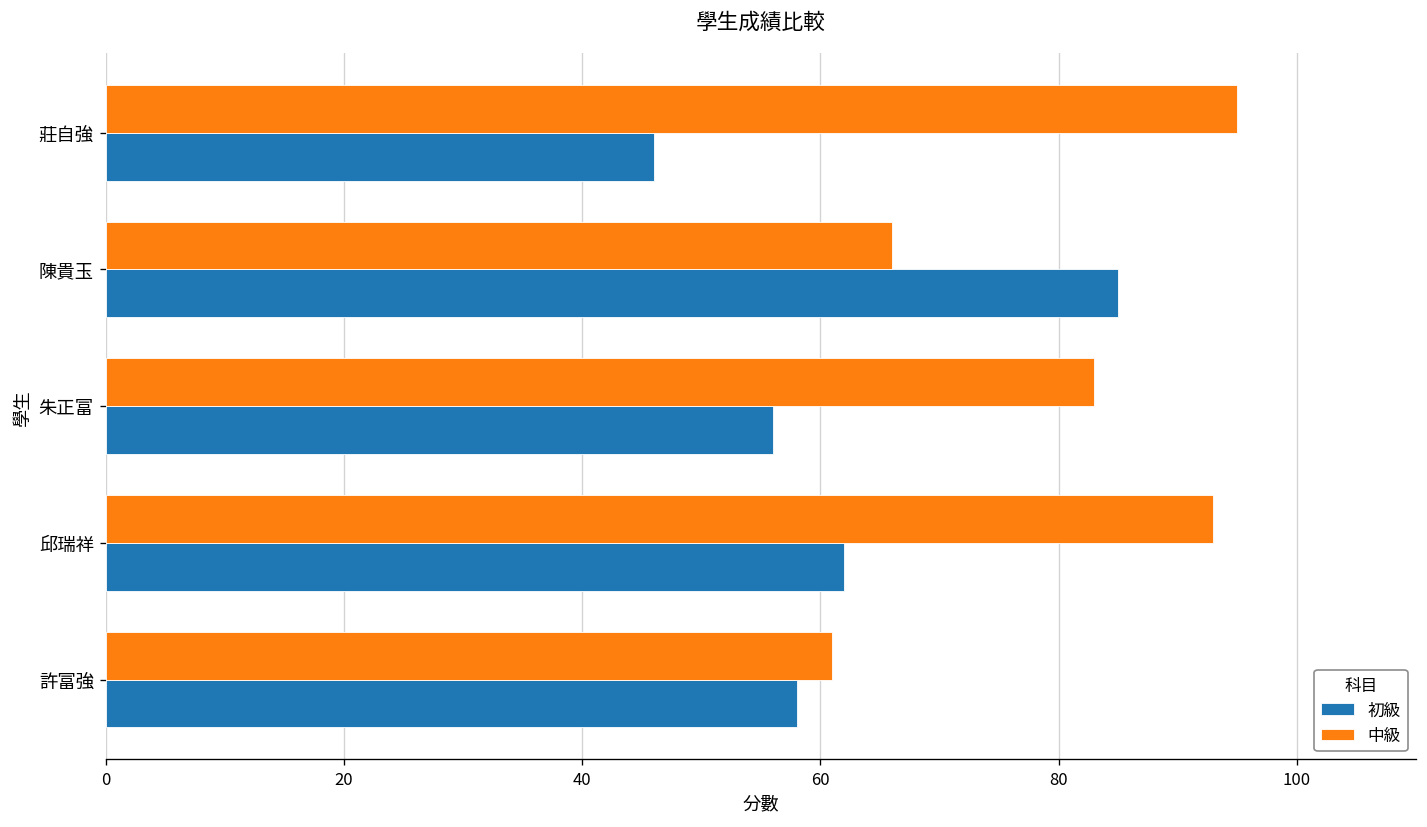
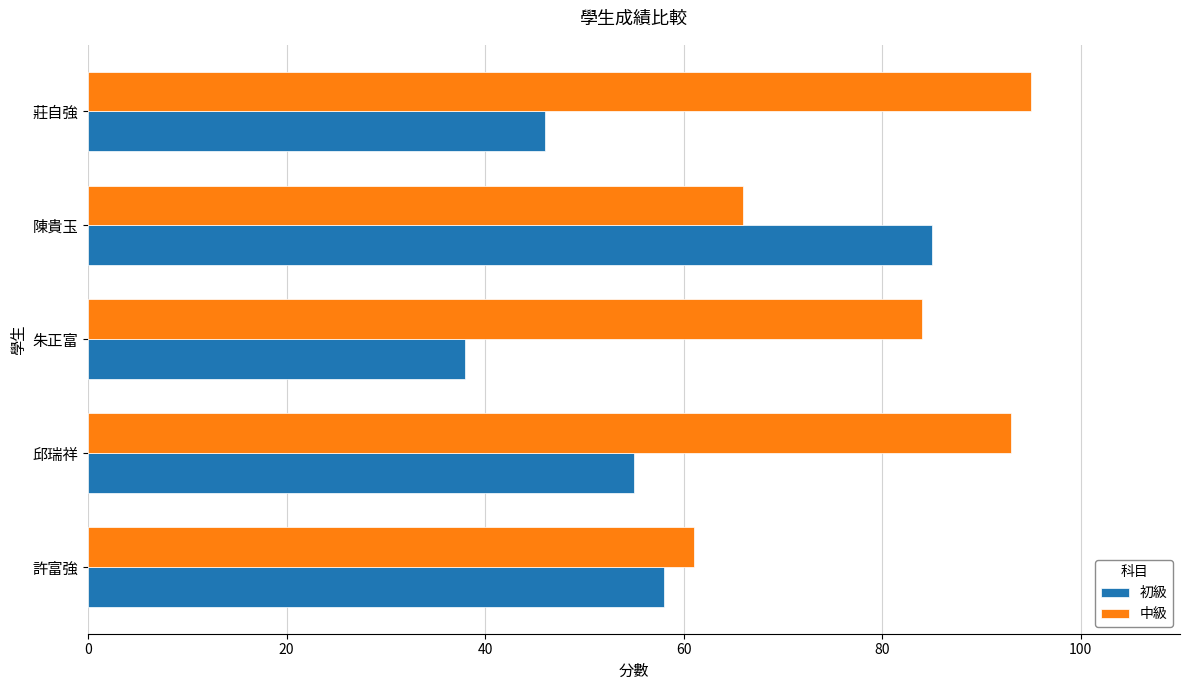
  {
    "初級": {
      "莊自強": 46,
      "陳貴玉": 85,
-     "朱正富": 56,
-     "邱瑞祥": 62,
+     "朱正富": 38,
+     "邱瑞祥": 55,
      "許富強": 58
    },
    "中級": {
      "莊自強": 95,
      "陳貴玉": 66,
-     "朱正富": 83,
+     "朱正富": 84,
      "邱瑞祥": 93,
      "許富強": 61
    }
  }
